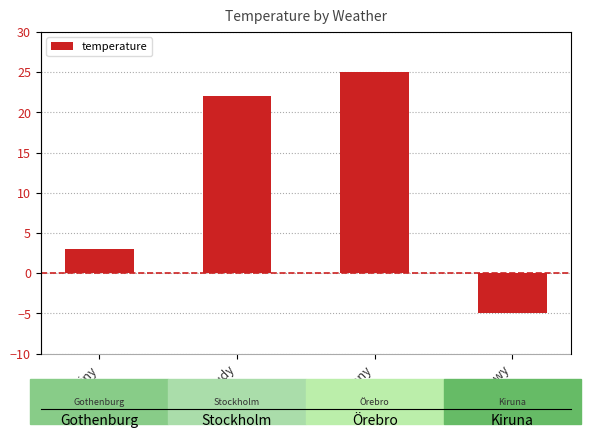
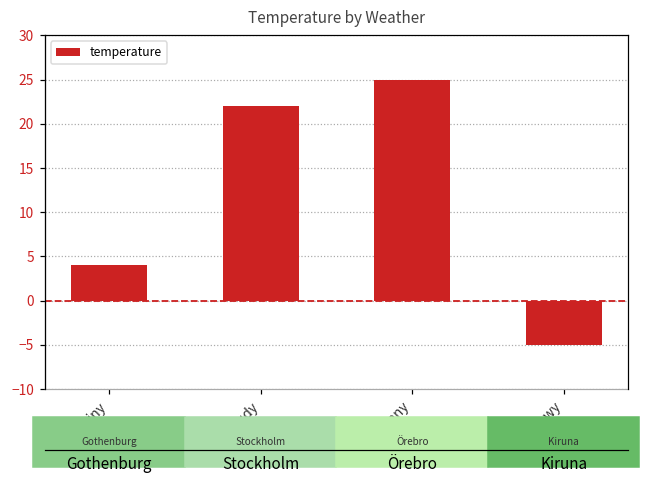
  {
-   "Rainy": 3,
+   "Rainy": 4,
    "Cloudy": 22,
    "Sunny": 25,
    "Snowy": -5
  }
